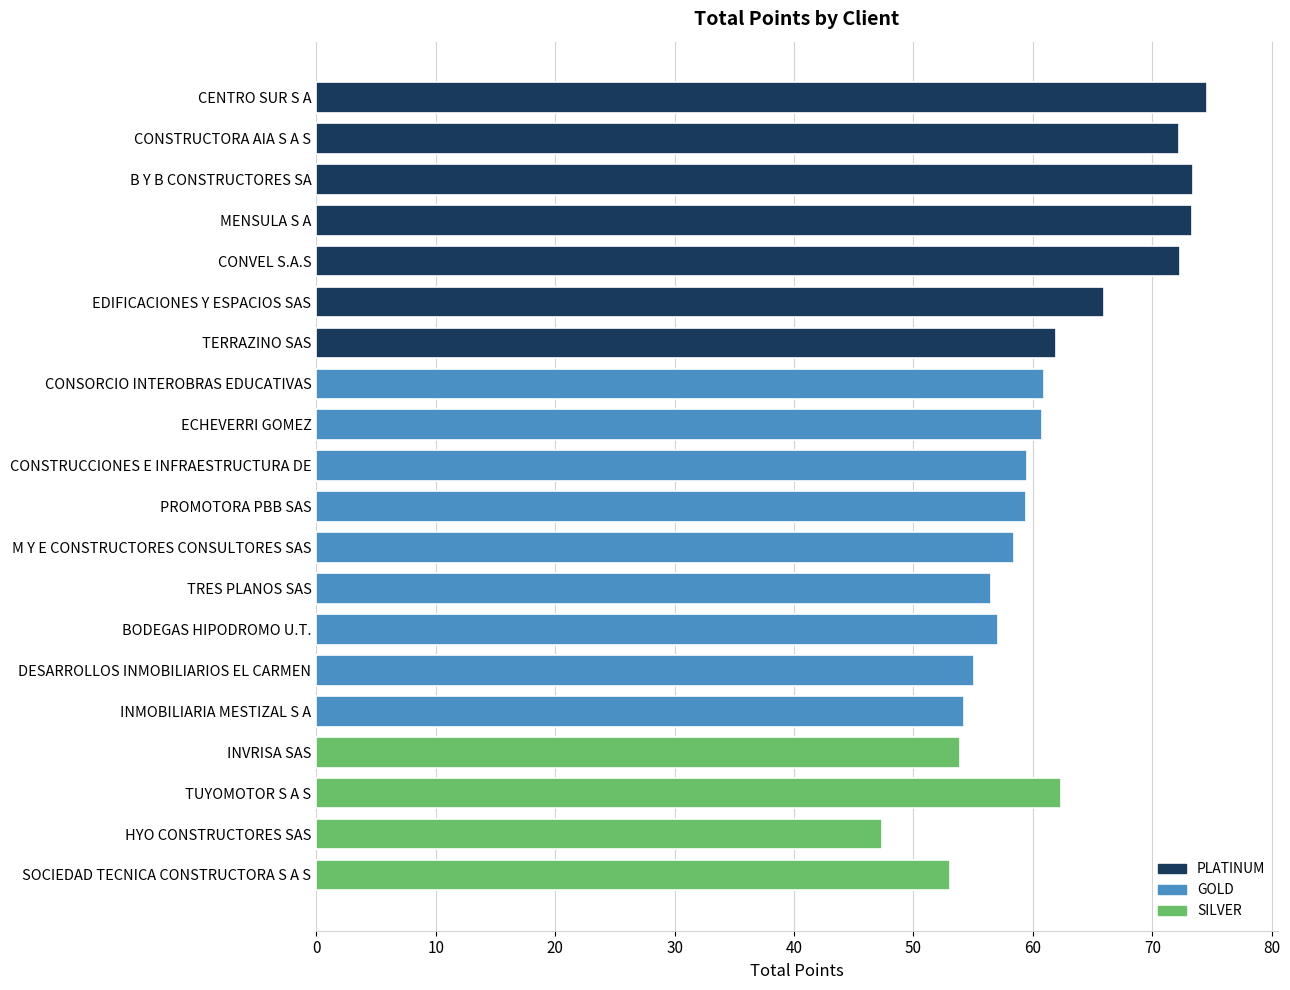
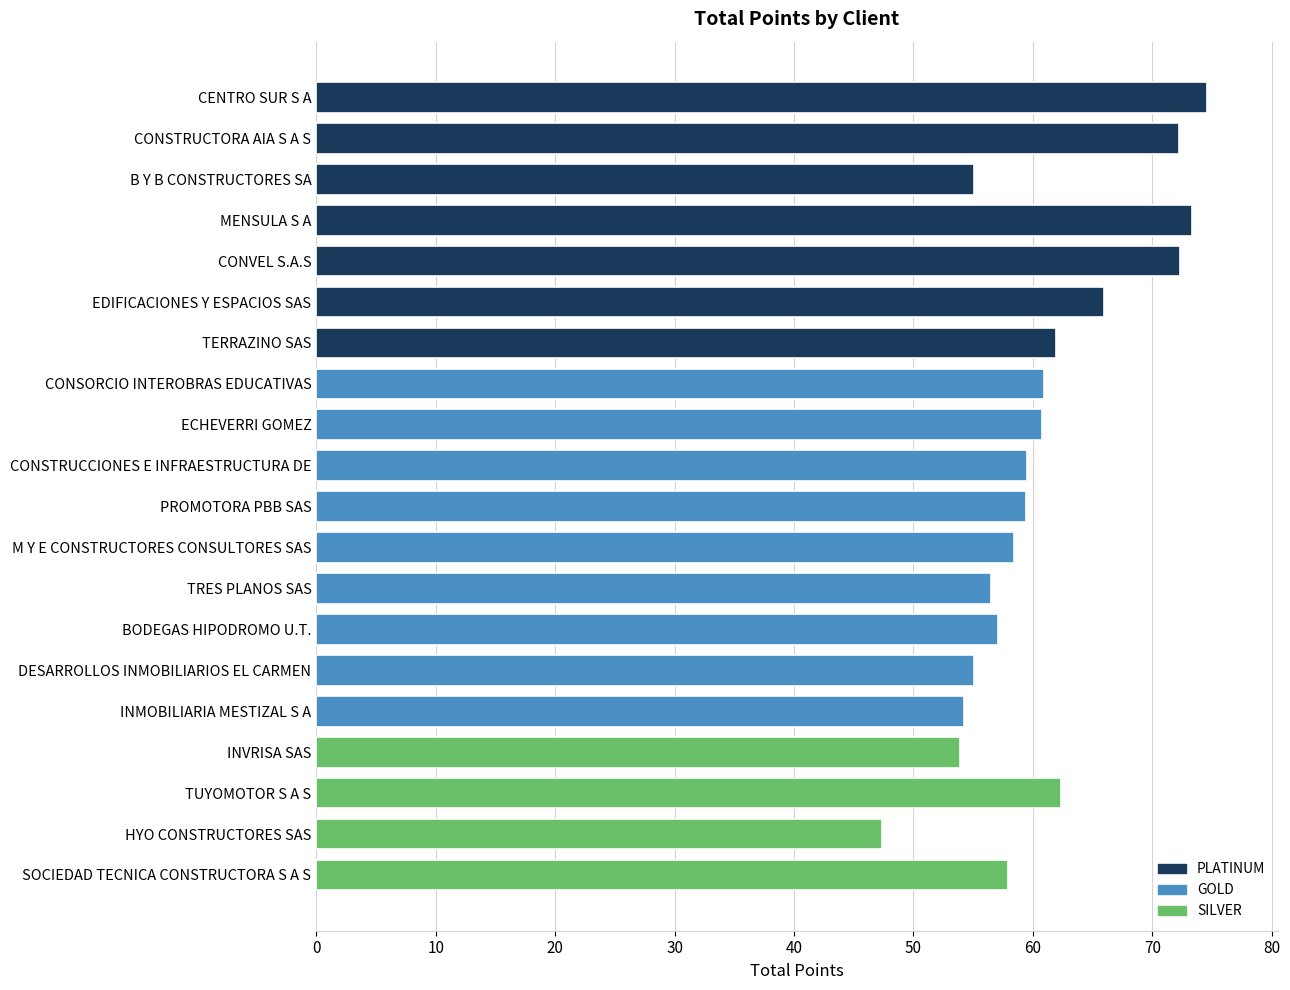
  {
    "CENTRO SUR S A": 74.6,
    "CONSTRUCTORA AIA S A S": 72.2,
-   "B Y B CONSTRUCTORES SA": 73.4,
+   "B Y B CONSTRUCTORES SA": 55.1,
    "MENSULA S A": 73.3,
    "CONVEL S.A.S": 72.3,
    "EDIFICACIONES Y ESPACIOS SAS": 65.9,
    "TERRAZINO SAS": 62.0,
    "CONSORCIO INTEROBRAS EDUCATIVAS": 61.0,
    "ECHEVERRI GOMEZ": 60.8,
    "CONSTRUCCIONES E INFRAESTRUCTURA DE": 59.5,
    "PROMOTORA PBB SAS": 59.5,
    "M Y E CONSTRUCTORES CONSULTORES SAS": 58.5,
    "TRES PLANOS SAS": 56.5,
    "BODEGAS HIPODROMO U.T.": 57.1,
    "DESARROLLOS INMOBILIARIOS EL CARMEN": 55.1,
    "INMOBILIARIA MESTIZAL S A": 54.2,
    "INVRISA SAS": 53.9,
    "TUYOMOTOR S A S": 62.4,
    "HYO CONSTRUCTORES SAS": 47.4,
-   "SOCIEDAD TECNICA CONSTRUCTORA S A S": 53.1
+   "SOCIEDAD TECNICA CONSTRUCTORA S A S": 57.9
  }
